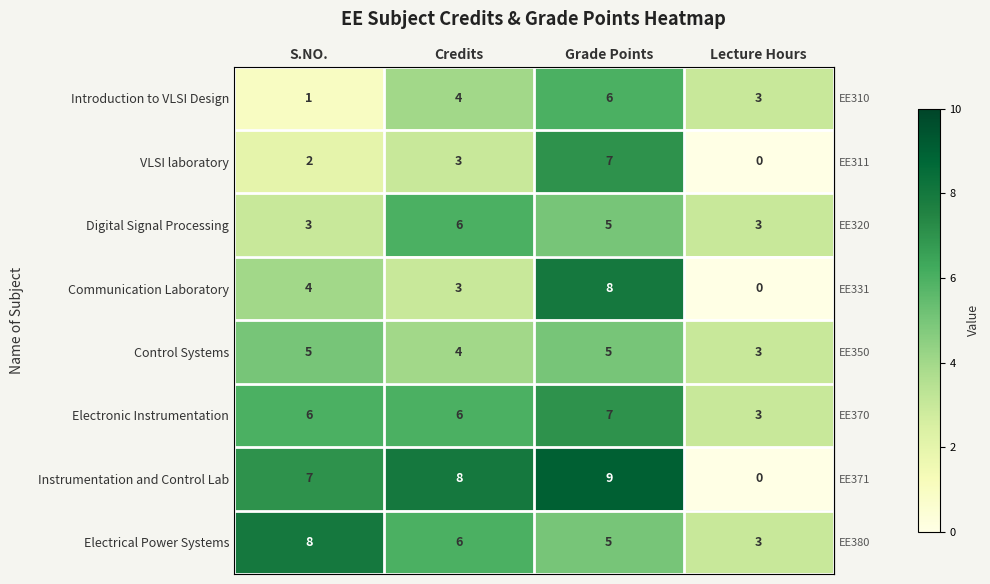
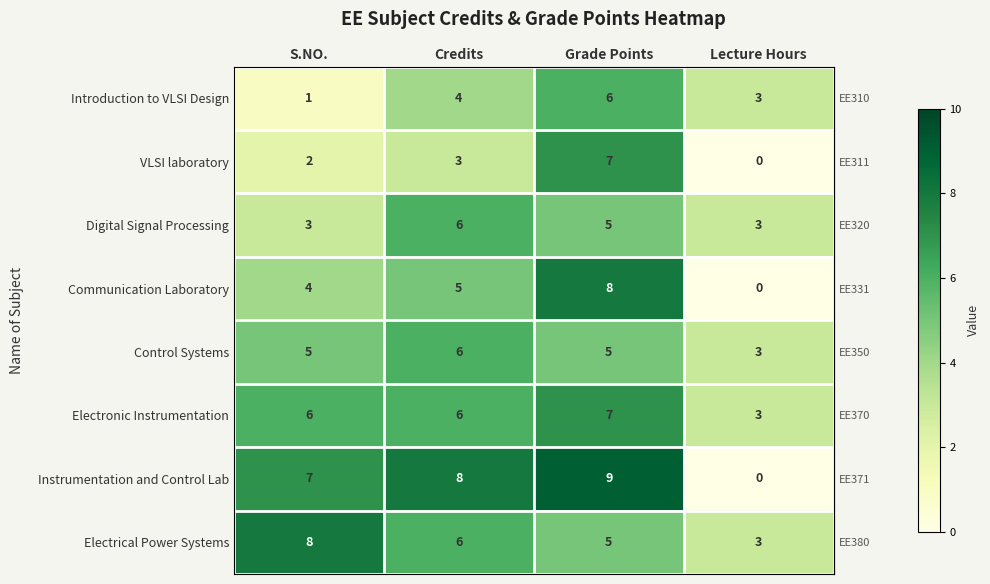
  {
    "Introduction to VLSI Design": {
      "S.NO.": 1,
      "Credits": 4,
      "Grade Points": 6,
      "Lecture Hours": 3
    },
    "VLSI laboratory": {
      "S.NO.": 2,
      "Credits": 3,
      "Grade Points": 7,
      "Lecture Hours": 0
    },
    "Digital Signal Processing": {
      "S.NO.": 3,
      "Credits": 6,
      "Grade Points": 5,
      "Lecture Hours": 3
    },
    "Communication Laboratory": {
      "S.NO.": 4,
-     "Credits": 3,
+     "Credits": 5,
      "Grade Points": 8,
      "Lecture Hours": 0
    },
    "Control Systems": {
      "S.NO.": 5,
-     "Credits": 4,
+     "Credits": 6,
      "Grade Points": 5,
      "Lecture Hours": 3
    },
    "Electronic Instrumentation": {
      "S.NO.": 6,
      "Credits": 6,
      "Grade Points": 7,
      "Lecture Hours": 3
    },
    "Instrumentation and Control Lab": {
      "S.NO.": 7,
      "Credits": 8,
      "Grade Points": 9,
      "Lecture Hours": 0
    },
    "Electrical Power Systems": {
      "S.NO.": 8,
      "Credits": 6,
      "Grade Points": 5,
      "Lecture Hours": 3
    }
  }
